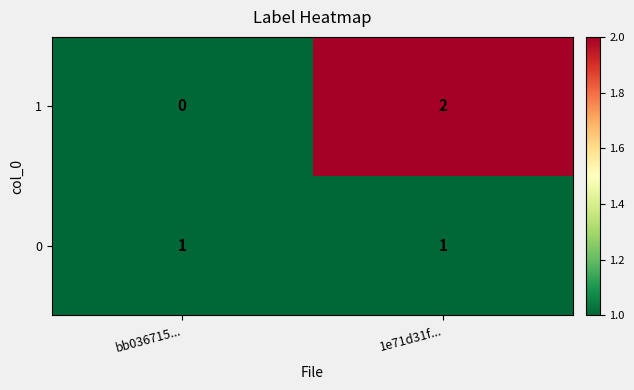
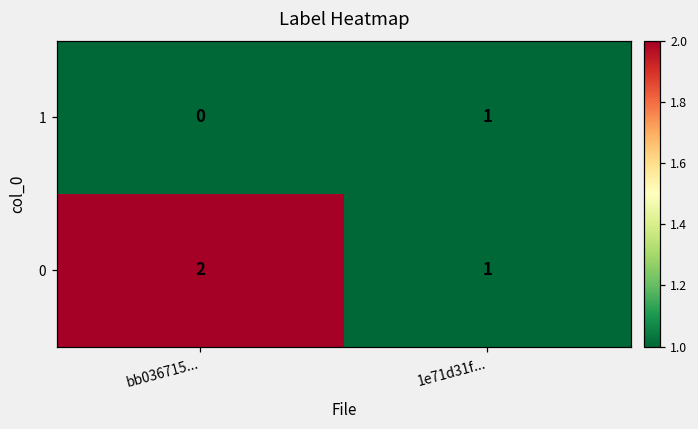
  {
    "1": {
      "bb036715...": 0,
-     "1e71d31f...": 2
+     "1e71d31f...": 1
    },
    "0": {
-     "bb036715...": 1,
+     "bb036715...": 2,
      "1e71d31f...": 1
    }
  }
